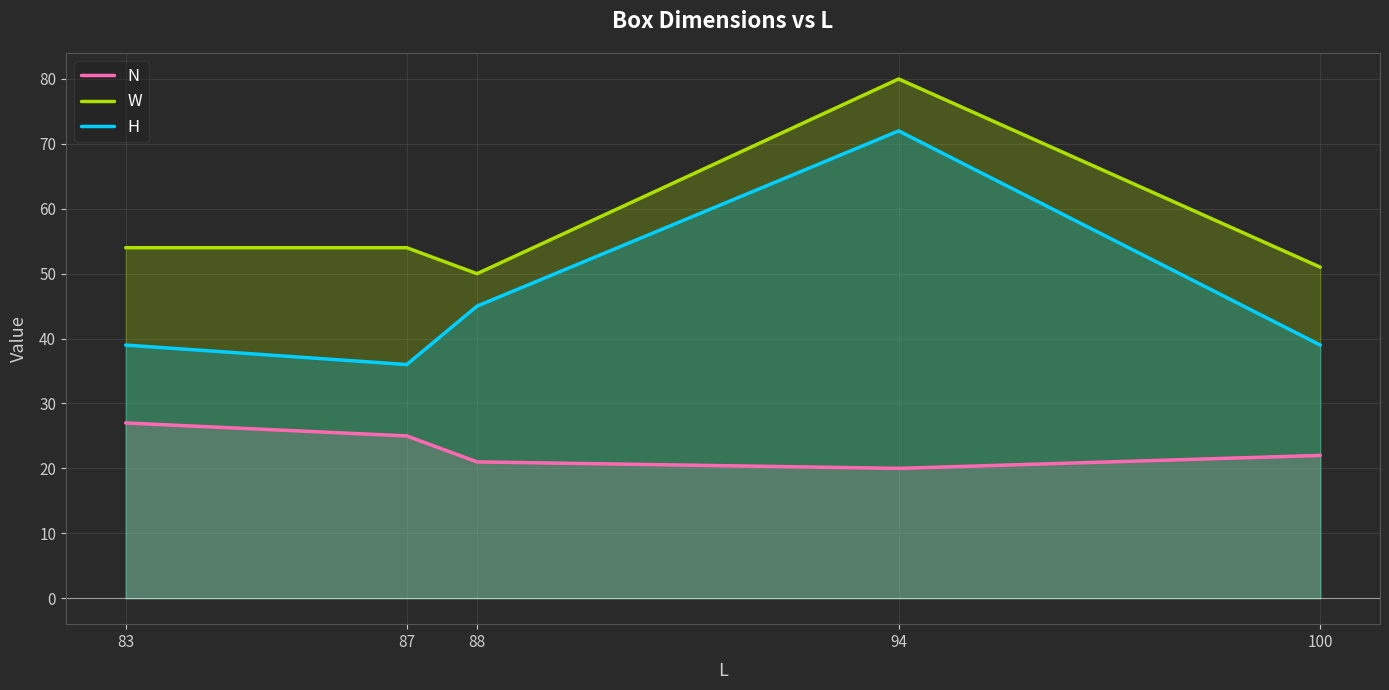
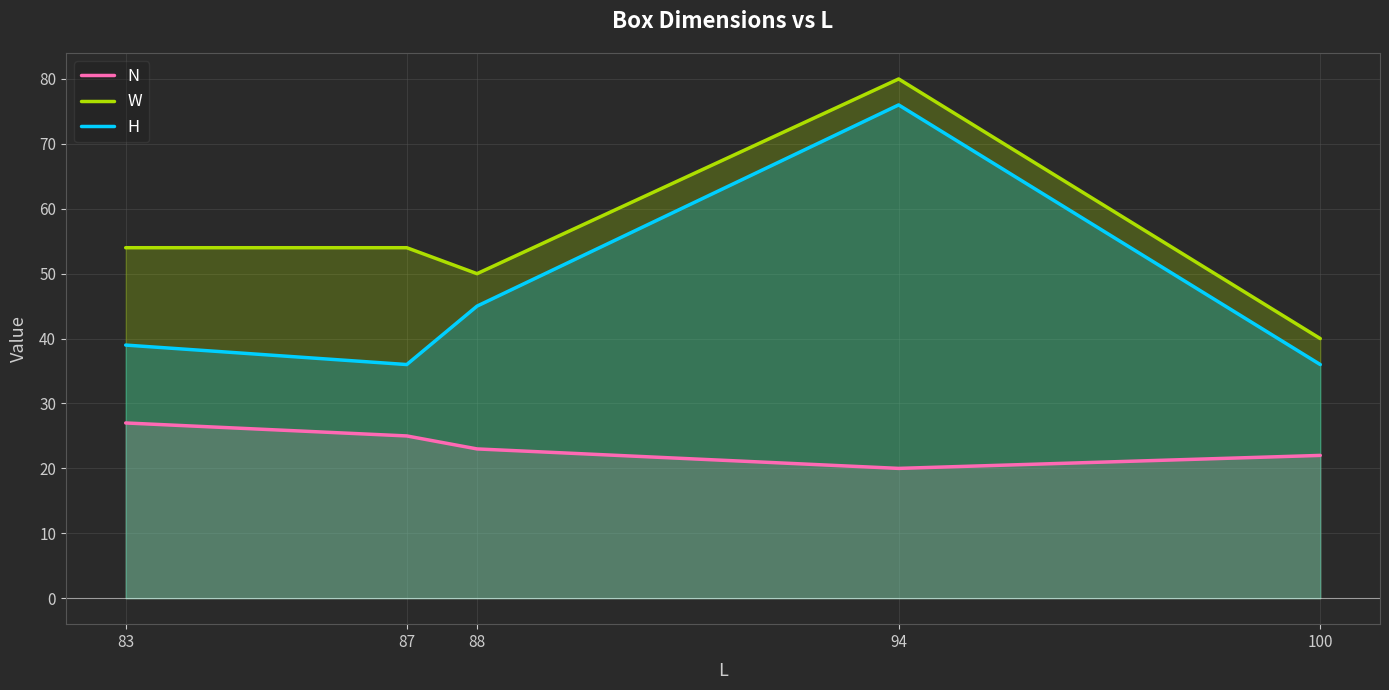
  {
    "N": {
      "83": 27,
      "87": 25,
-     "88": 21,
+     "88": 23,
      "94": 20,
      "100": 22
    },
    "W": {
      "83": 54,
      "87": 54,
      "88": 50,
      "94": 80,
-     "100": 51
+     "100": 40
    },
    "H": {
      "83": 39,
      "87": 36,
      "88": 45,
-     "94": 72,
-     "100": 39
+     "94": 76,
+     "100": 36
    }
  }
